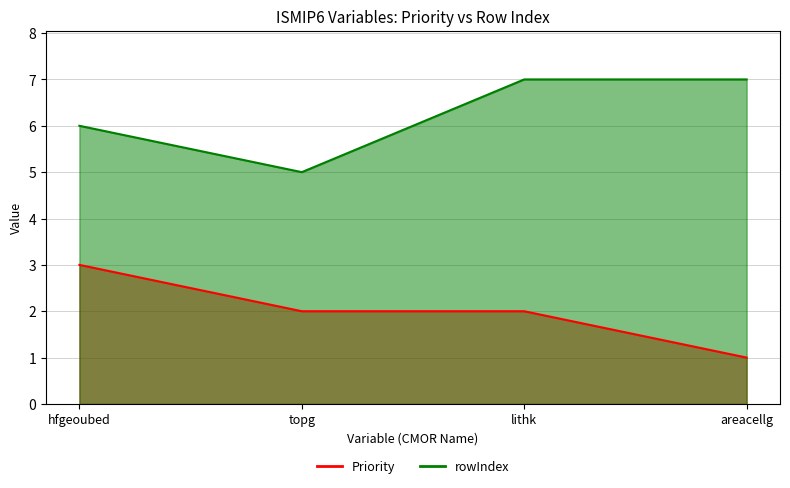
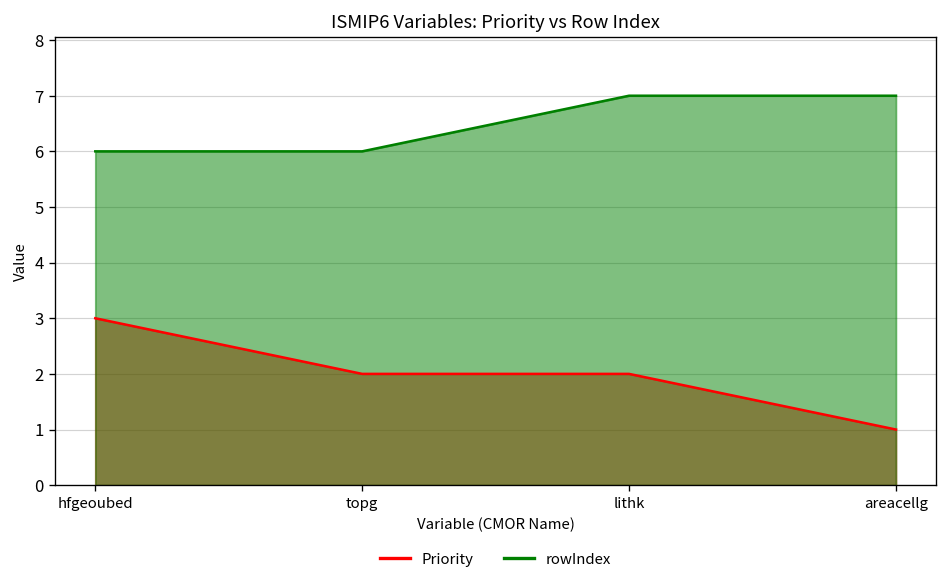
  {
    "Priority": {
      "hfgeoubed": 3,
      "topg": 2,
      "lithk": 2,
      "areacellg": 1
    },
    "rowIndex": {
      "hfgeoubed": 6,
-     "topg": 5,
+     "topg": 6,
      "lithk": 7,
      "areacellg": 7
    }
  }
